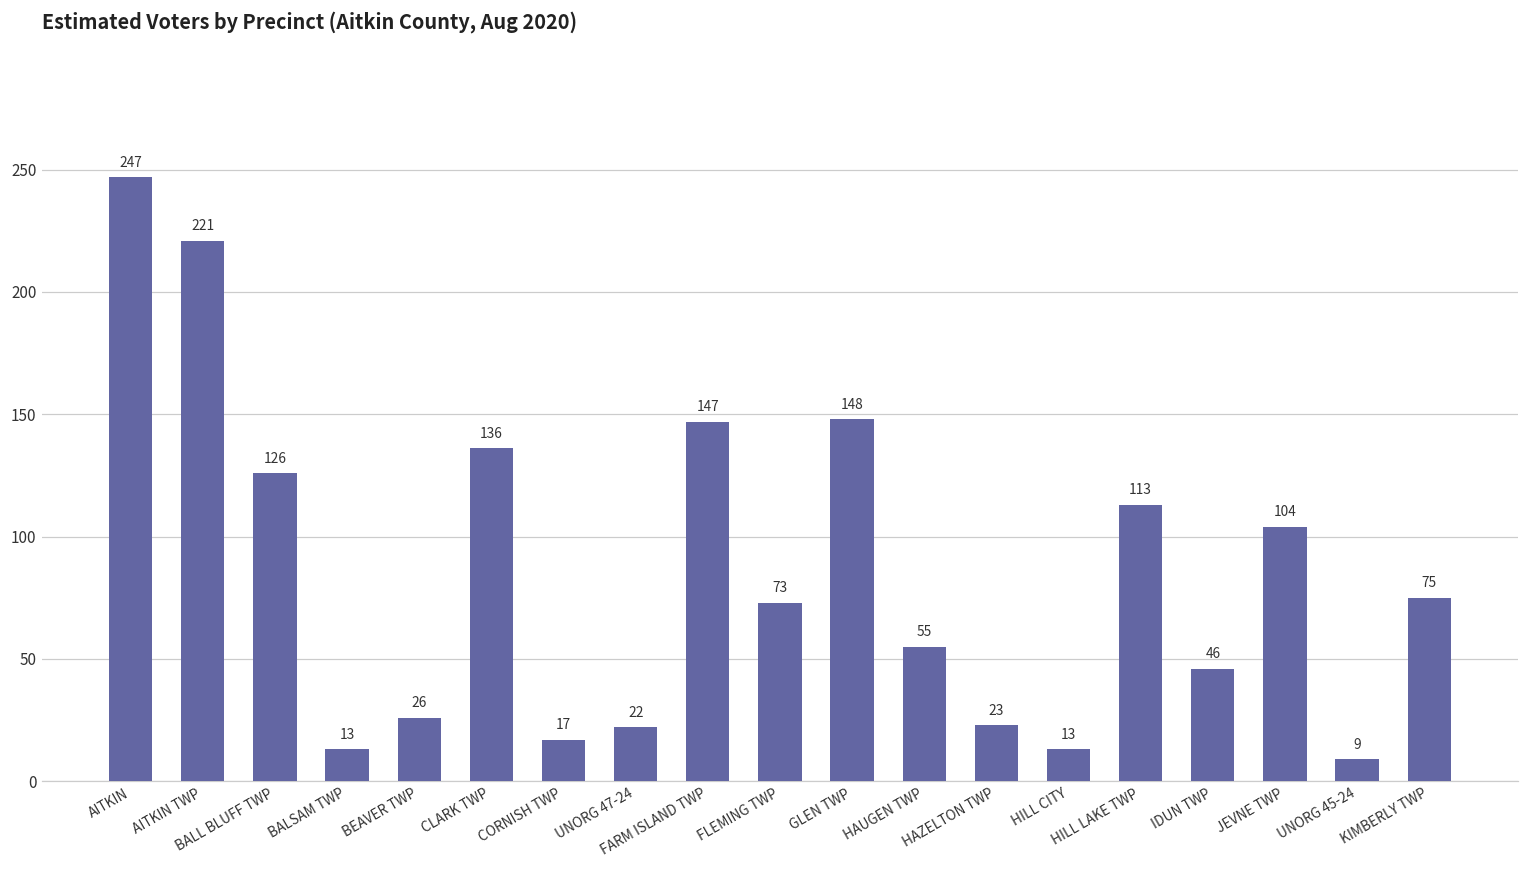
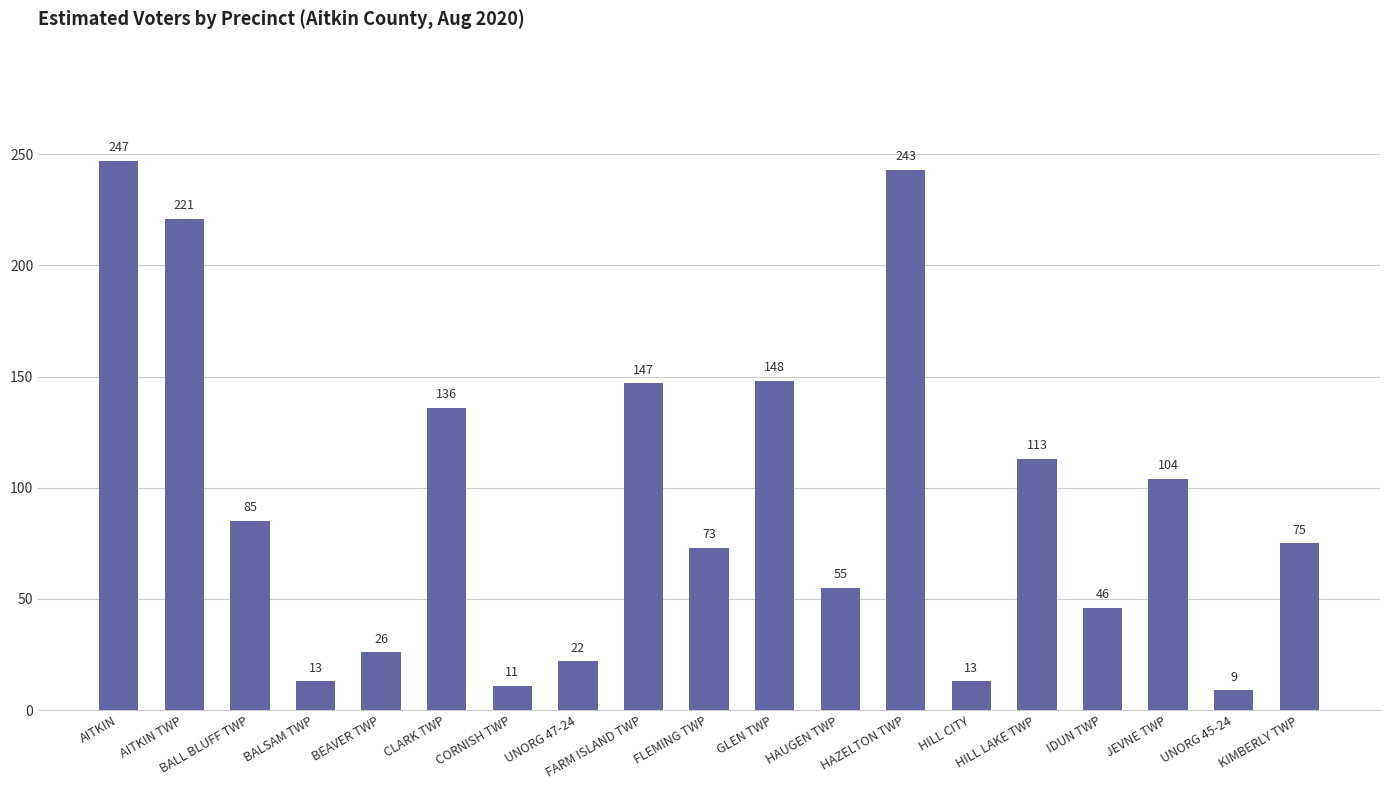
  {
    "AITKIN": 247,
    "AITKIN TWP": 221,
-   "BALL BLUFF TWP": 126,
+   "BALL BLUFF TWP": 85,
    "BALSAM TWP": 13,
    "BEAVER TWP": 26,
    "CLARK TWP": 136,
-   "CORNISH TWP": 17,
+   "CORNISH TWP": 11,
    "UNORG 47-24": 22,
    "FARM ISLAND TWP": 147,
    "FLEMING TWP": 73,
    "GLEN TWP": 148,
    "HAUGEN TWP": 55,
-   "HAZELTON TWP": 23,
+   "HAZELTON TWP": 243,
    "HILL CITY": 13,
    "HILL LAKE TWP": 113,
    "IDUN TWP": 46,
    "JEVNE TWP": 104,
    "UNORG 45-24": 9,
    "KIMBERLY TWP": 75
  }
